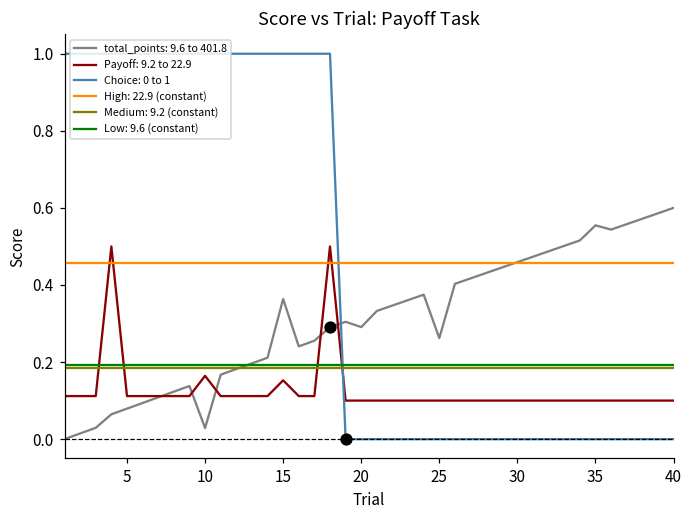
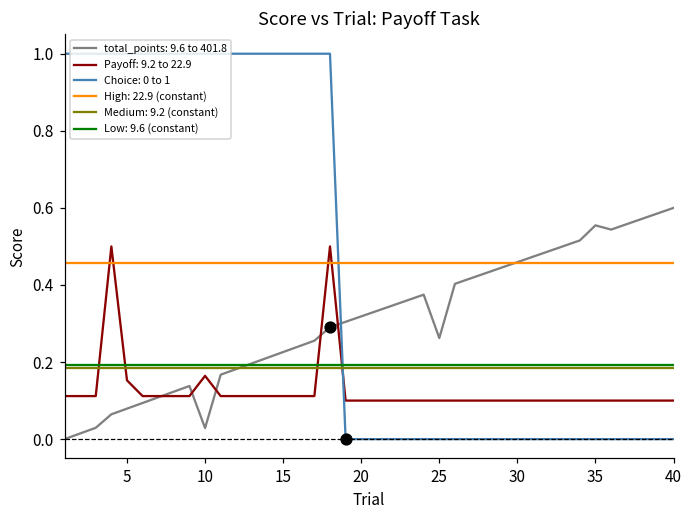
  {
    "total_points: 9.6 to 401.8": {
      "5": 0.08,
      "10": 0.03,
-     "15": 0.36,
-     "20": 0.29,
+     "15": 0.23,
+     "20": 0.32,
      "25": 0.26,
      "35": 0.55,
      "40": 0.60
    },
    "Payoff: 9.2 to 22.9": {
-     "5": 0.11,
+     "5": 0.15,
      "10": 0.16,
-     "15": 0.15,
+     "15": 0.11,
      "20": 0.10,
      "25": 0.10,
      "30": 0.10,
      "35": 0.10,
      "40": 0.10
    },
    "Choice: 0 to 1": {
      "15": 1.00,
      "20": 0.00,
      "25": 0.00,
      "30": 0.00,
      "35": 0.00,
      "40": 0.00
    },
    "High: 22.9 (constant)": {
      "5": 0.46,
      "10": 0.46,
      "15": 0.46,
      "20": 0.46,
      "25": 0.46,
      "35": 0.46,
      "40": 0.46
    },
    "Medium: 9.2 (constant)": {
      "5": 0.18,
      "10": 0.18,
      "15": 0.18,
      "20": 0.18,
      "25": 0.18,
      "30": 0.18,
      "35": 0.18,
      "40": 0.18
    },
    "Low: 9.6 (constant)": {
      "5": 0.19,
      "10": 0.19,
      "15": 0.19,
      "20": 0.19,
      "25": 0.19,
      "30": 0.19,
      "35": 0.19,
      "40": 0.19
    }
  }
